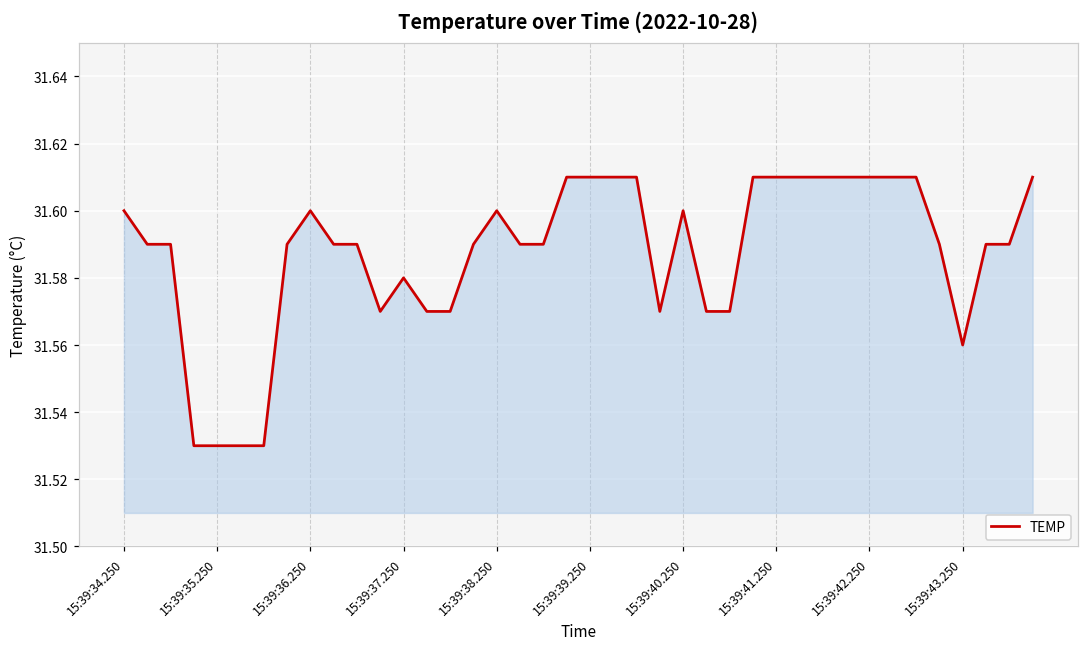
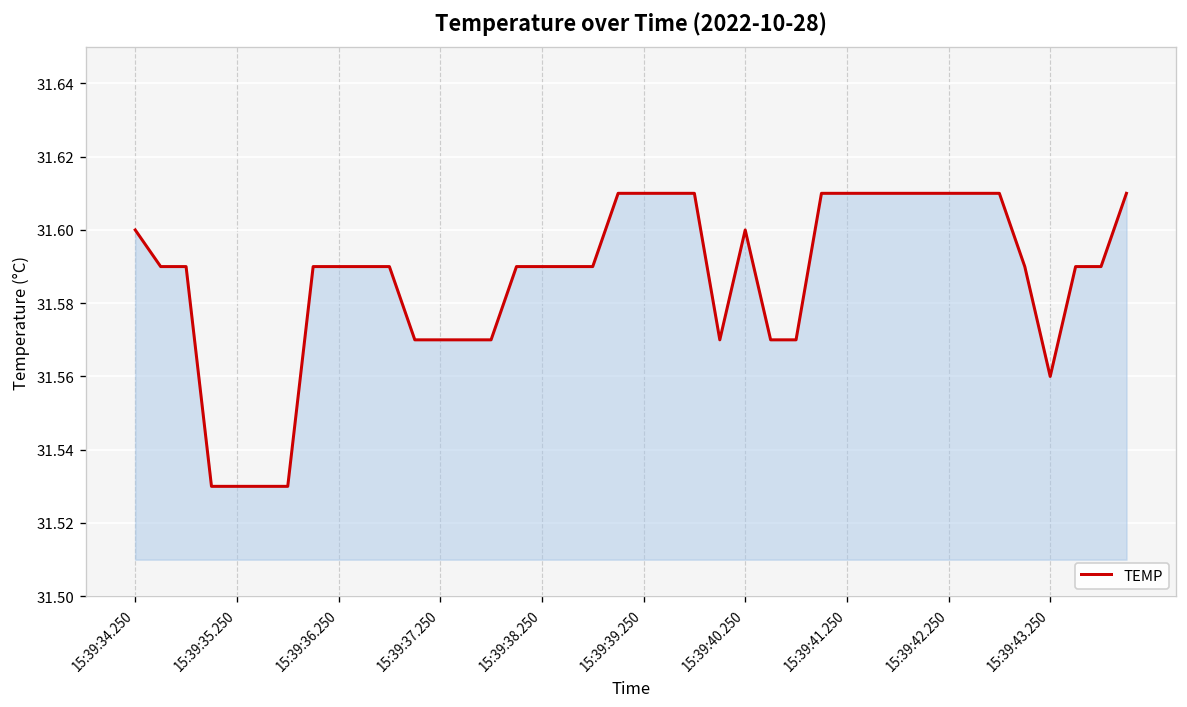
  {
    "15:39:34.250": 31.60,
    "15:39:35.250": 31.53,
-   "15:39:36.250": 31.60,
-   "15:39:37.250": 31.58,
-   "15:39:38.250": 31.60,
+   "15:39:36.250": 31.59,
+   "15:39:37.250": 31.57,
+   "15:39:38.250": 31.59,
    "15:39:39.250": 31.61,
    "15:39:40.250": 31.60,
    "15:39:41.250": 31.61,
    "15:39:42.250": 31.61,
    "15:39:43.250": 31.56
  }
